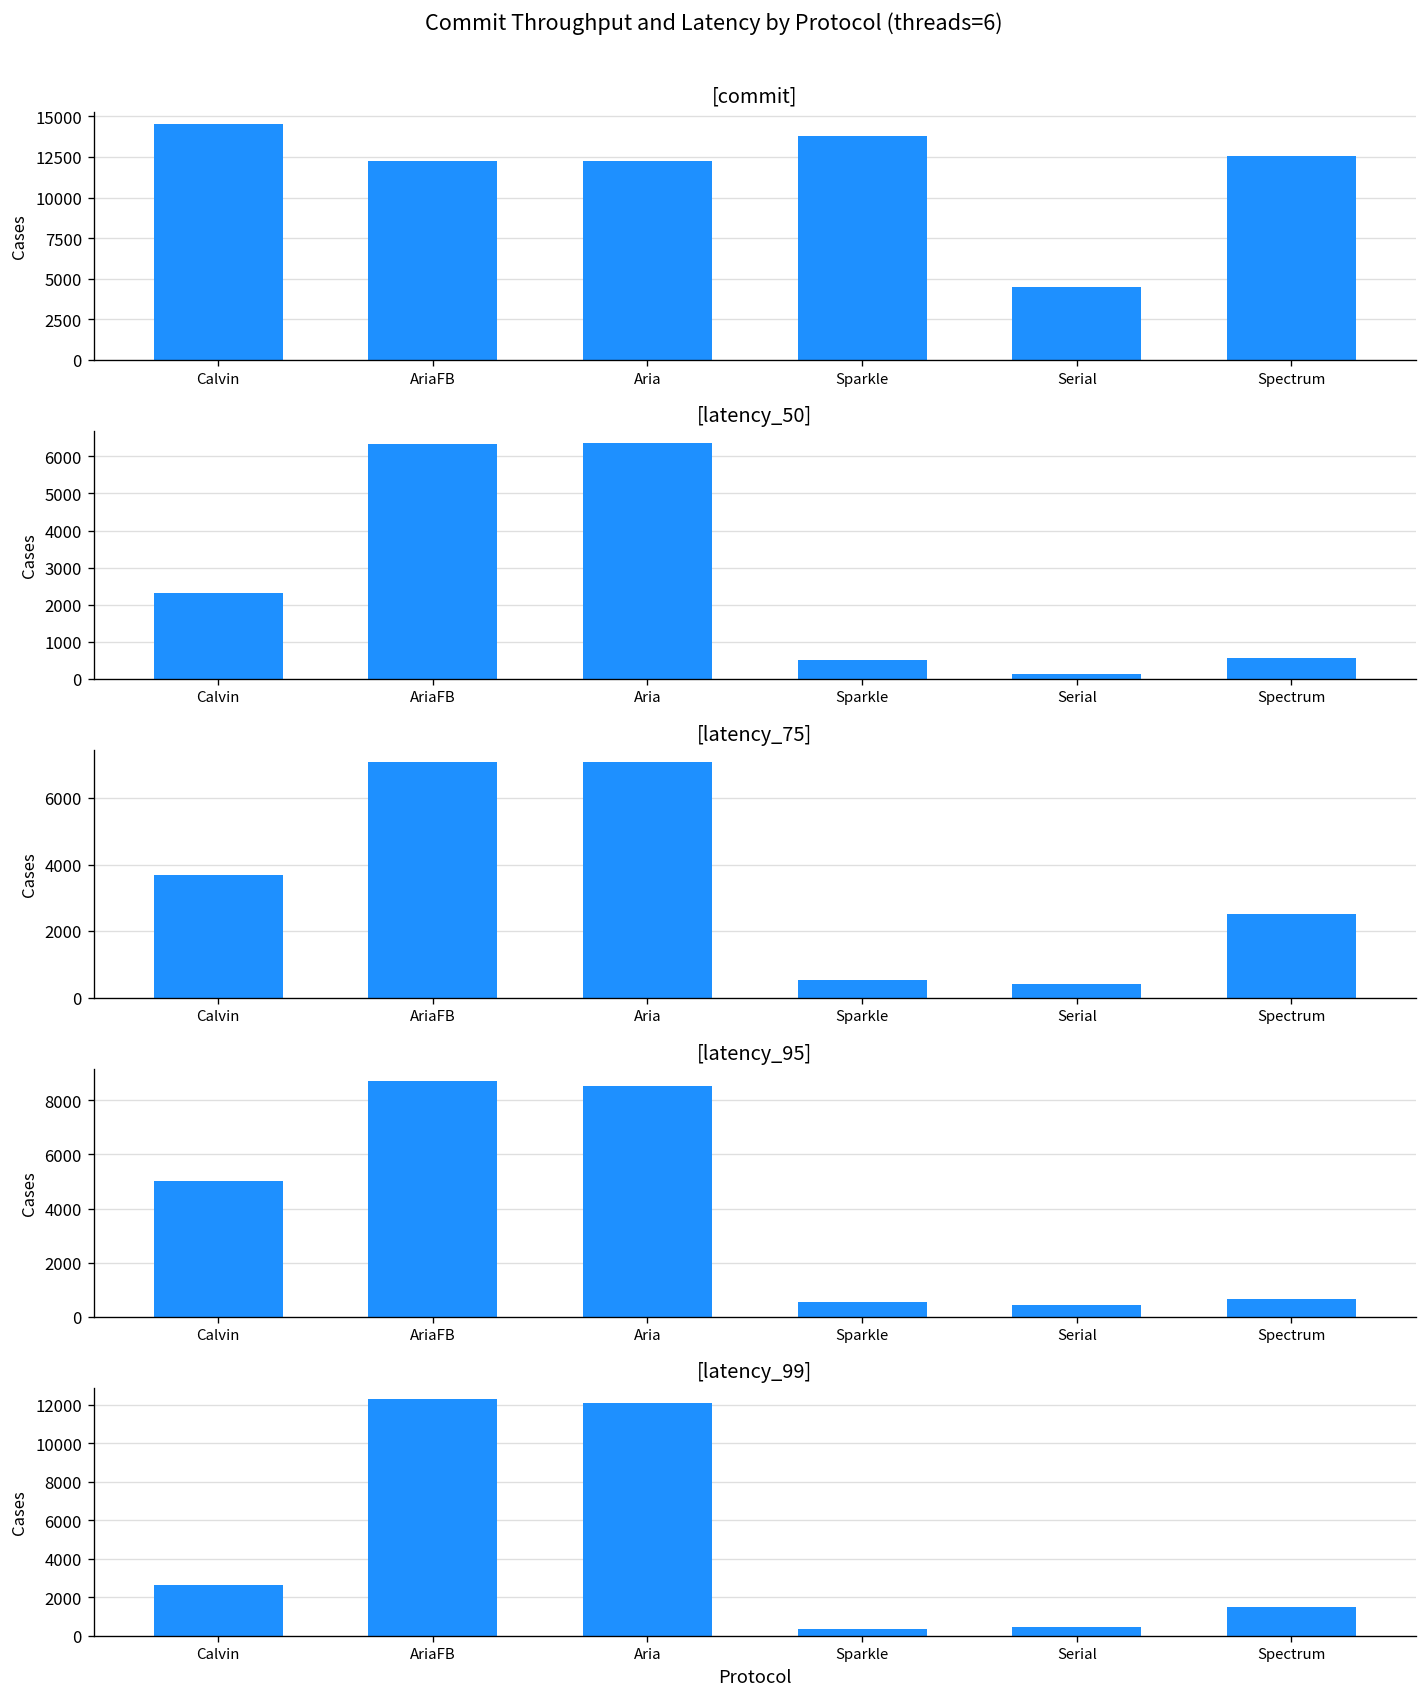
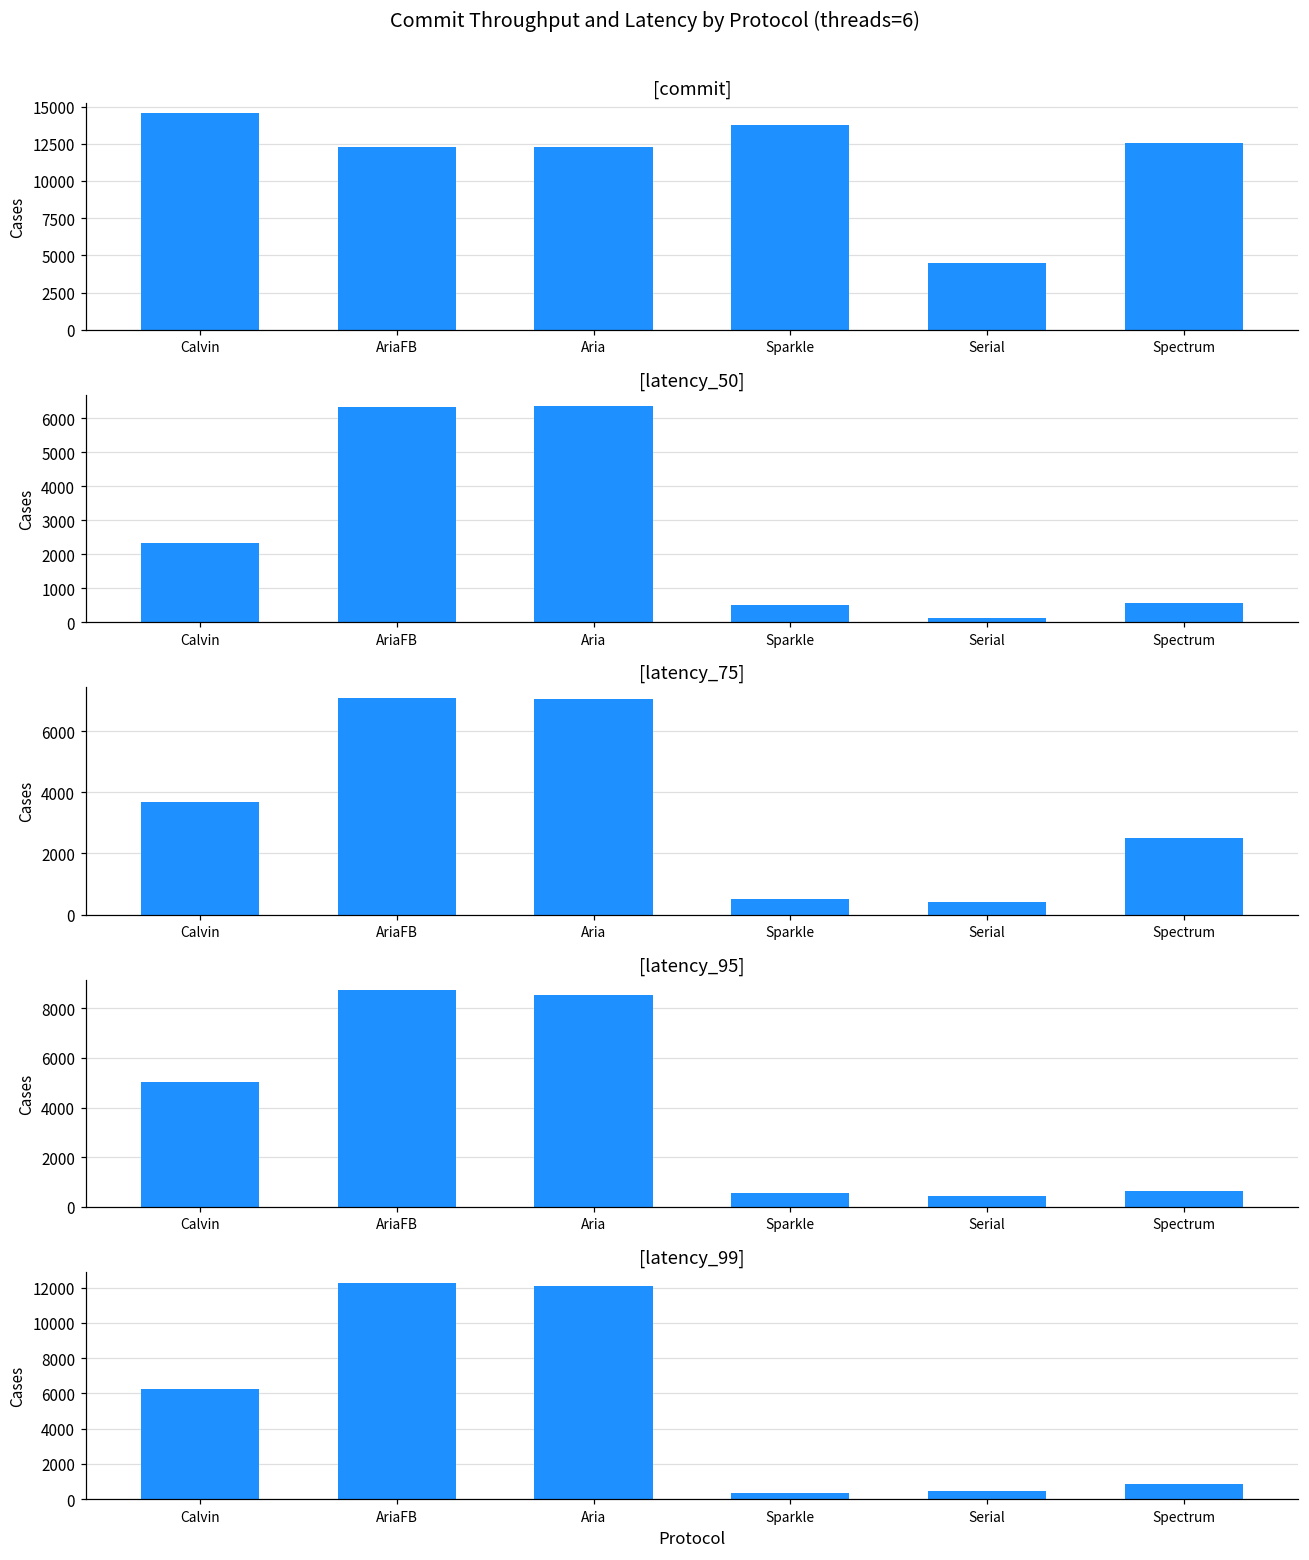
  {
    "[commit]": {
      "Calvin": 14500,
      "AriaFB": 12300,
      "Aria": 12300,
      "Sparkle": 13800,
      "Serial": 4500,
      "Spectrum": 12600
    },
    "[latency_50]": {
      "Calvin": 2300,
      "AriaFB": 6300,
      "Aria": 6400,
      "Sparkle": 500,
      "Serial": 100,
      "Spectrum": 600
    },
    "[latency_75]": {
      "Calvin": 3700,
      "AriaFB": 7100,
      "Aria": 7100,
      "Sparkle": 500,
      "Serial": 400,
      "Spectrum": 2500
    },
    "[latency_95]": {
      "Calvin": 5000,
      "AriaFB": 8700,
      "Aria": 8500,
      "Sparkle": 600,
      "Serial": 400,
      "Spectrum": 600
    },
    "[latency_99]": {
-     "Calvin": 2700,
+     "Calvin": 6300,
      "AriaFB": 12300,
      "Aria": 12100,
      "Sparkle": 400,
      "Serial": 500,
-     "Spectrum": 1500
+     "Spectrum": 900
    }
  }
